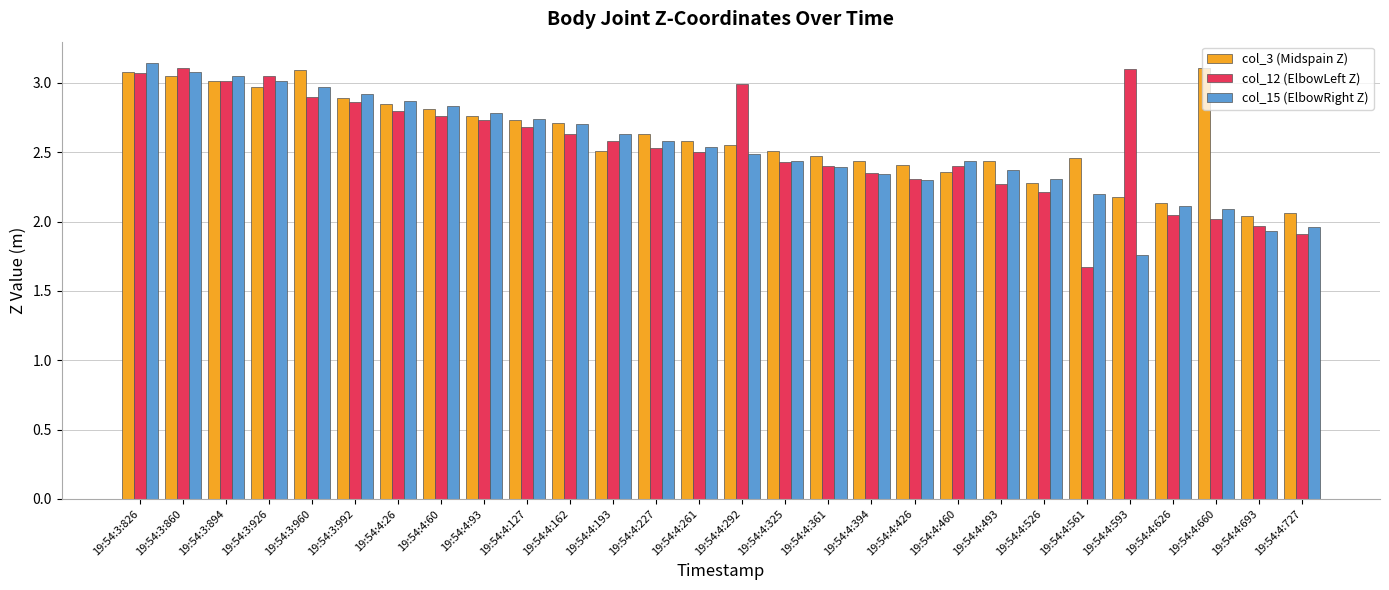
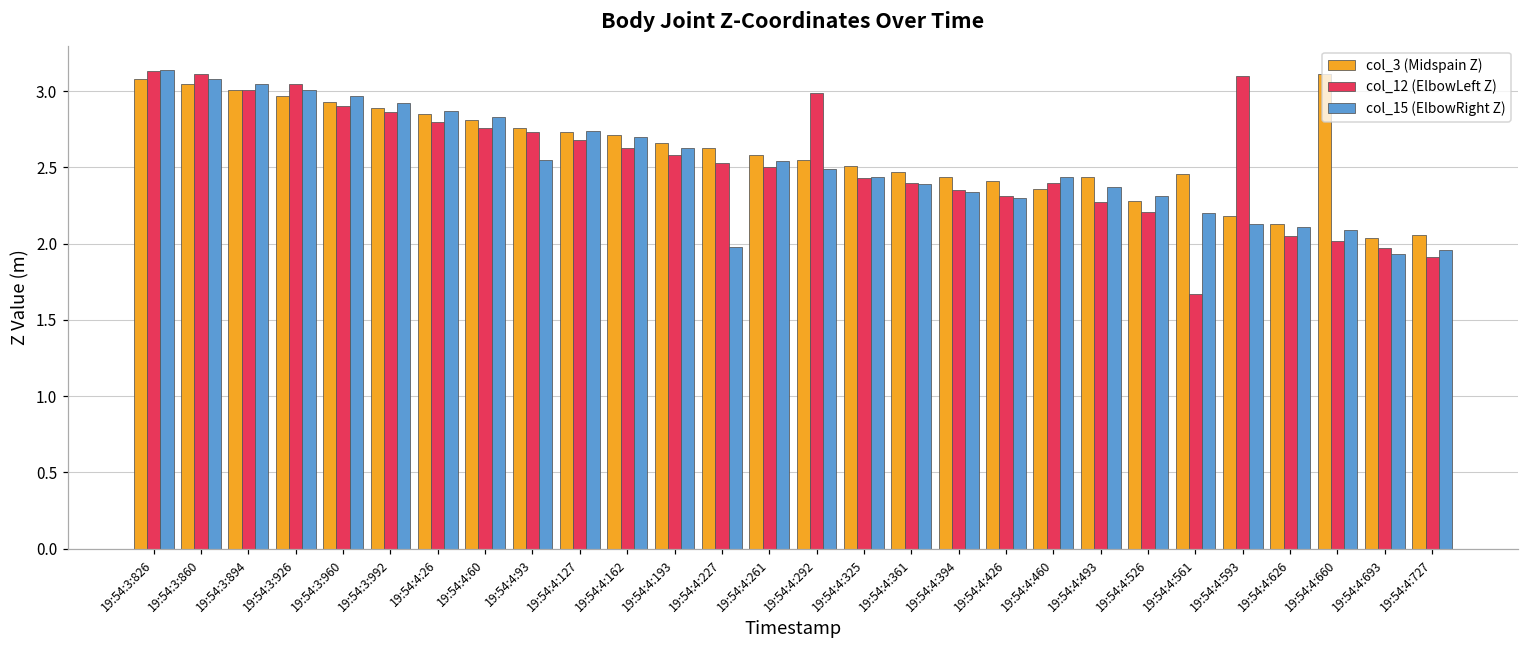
  {
    "col_3 (Midspain Z)": {
      "19:54:3:826": 3.08,
      "19:54:3:860": 3.05,
      "19:54:3:894": 3.01,
      "19:54:3:926": 2.97,
-     "19:54:3:960": 3.09,
+     "19:54:3:960": 2.93,
      "19:54:3:992": 2.89,
      "19:54:4:26": 2.85,
      "19:54:4:60": 2.81,
      "19:54:4:93": 2.76,
      "19:54:4:127": 2.73,
      "19:54:4:162": 2.71,
-     "19:54:4:193": 2.51,
+     "19:54:4:193": 2.66,
      "19:54:4:227": 2.63,
      "19:54:4:261": 2.58,
      "19:54:4:292": 2.55,
      "19:54:4:325": 2.51,
      "19:54:4:361": 2.47,
      "19:54:4:394": 2.44,
      "19:54:4:426": 2.41,
      "19:54:4:460": 2.36,
      "19:54:4:493": 2.44,
      "19:54:4:526": 2.28,
      "19:54:4:561": 2.46,
      "19:54:4:593": 2.18,
      "19:54:4:626": 2.13,
      "19:54:4:693": 2.04,
      "19:54:4:727": 2.06
    },
    "col_12 (ElbowLeft Z)": {
-     "19:54:3:826": 3.07,
+     "19:54:3:826": 3.13,
      "19:54:3:860": 3.11,
      "19:54:3:894": 3.01,
      "19:54:3:926": 3.05,
      "19:54:3:960": 2.90,
      "19:54:3:992": 2.86,
      "19:54:4:26": 2.80,
      "19:54:4:60": 2.76,
      "19:54:4:93": 2.73,
      "19:54:4:127": 2.68,
      "19:54:4:162": 2.63,
      "19:54:4:193": 2.58,
      "19:54:4:227": 2.53,
      "19:54:4:261": 2.50,
      "19:54:4:292": 2.99,
      "19:54:4:325": 2.43,
      "19:54:4:361": 2.40,
      "19:54:4:394": 2.35,
      "19:54:4:426": 2.31,
      "19:54:4:460": 2.40,
      "19:54:4:493": 2.27,
      "19:54:4:526": 2.21,
      "19:54:4:561": 1.67,
      "19:54:4:593": 3.10,
      "19:54:4:626": 2.05,
      "19:54:4:660": 2.02,
      "19:54:4:693": 1.97,
      "19:54:4:727": 1.91
    },
    "col_15 (ElbowRight Z)": {
      "19:54:3:826": 3.14,
      "19:54:3:860": 3.08,
      "19:54:3:894": 3.05,
      "19:54:3:926": 3.01,
      "19:54:3:960": 2.97,
      "19:54:3:992": 2.92,
      "19:54:4:26": 2.87,
      "19:54:4:60": 2.83,
-     "19:54:4:93": 2.78,
+     "19:54:4:93": 2.55,
      "19:54:4:127": 2.74,
      "19:54:4:162": 2.70,
      "19:54:4:193": 2.63,
-     "19:54:4:227": 2.58,
+     "19:54:4:227": 1.98,
      "19:54:4:261": 2.54,
      "19:54:4:292": 2.49,
      "19:54:4:325": 2.44,
      "19:54:4:361": 2.39,
      "19:54:4:394": 2.34,
      "19:54:4:426": 2.30,
      "19:54:4:460": 2.44,
      "19:54:4:493": 2.37,
      "19:54:4:526": 2.31,
      "19:54:4:561": 2.20,
-     "19:54:4:593": 1.76,
+     "19:54:4:593": 2.13,
      "19:54:4:626": 2.11,
      "19:54:4:660": 2.09,
      "19:54:4:693": 1.93,
      "19:54:4:727": 1.96
    }
  }
